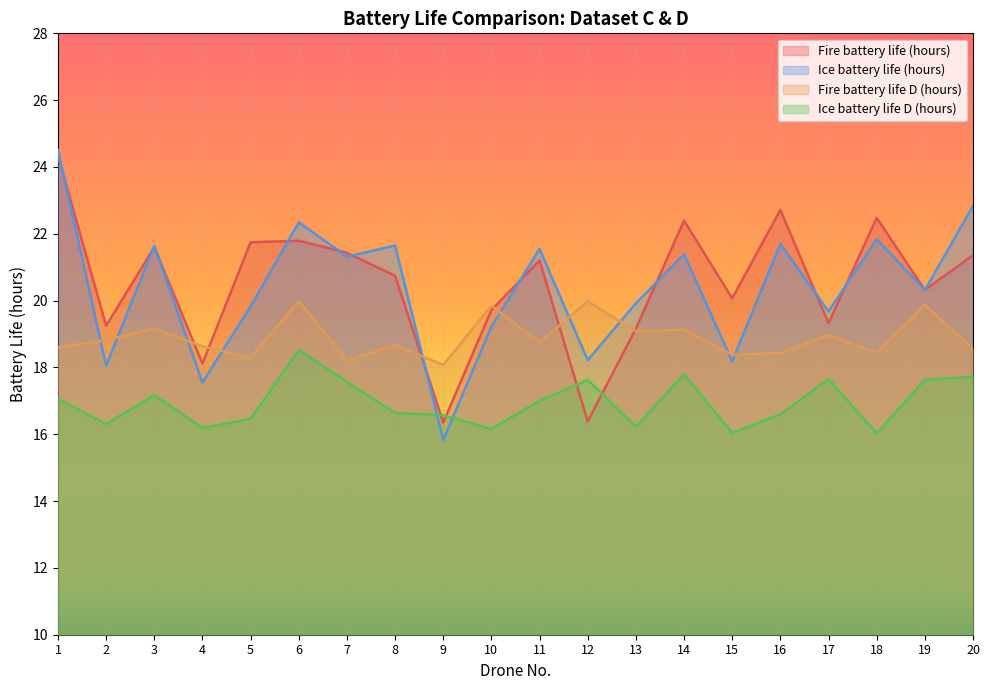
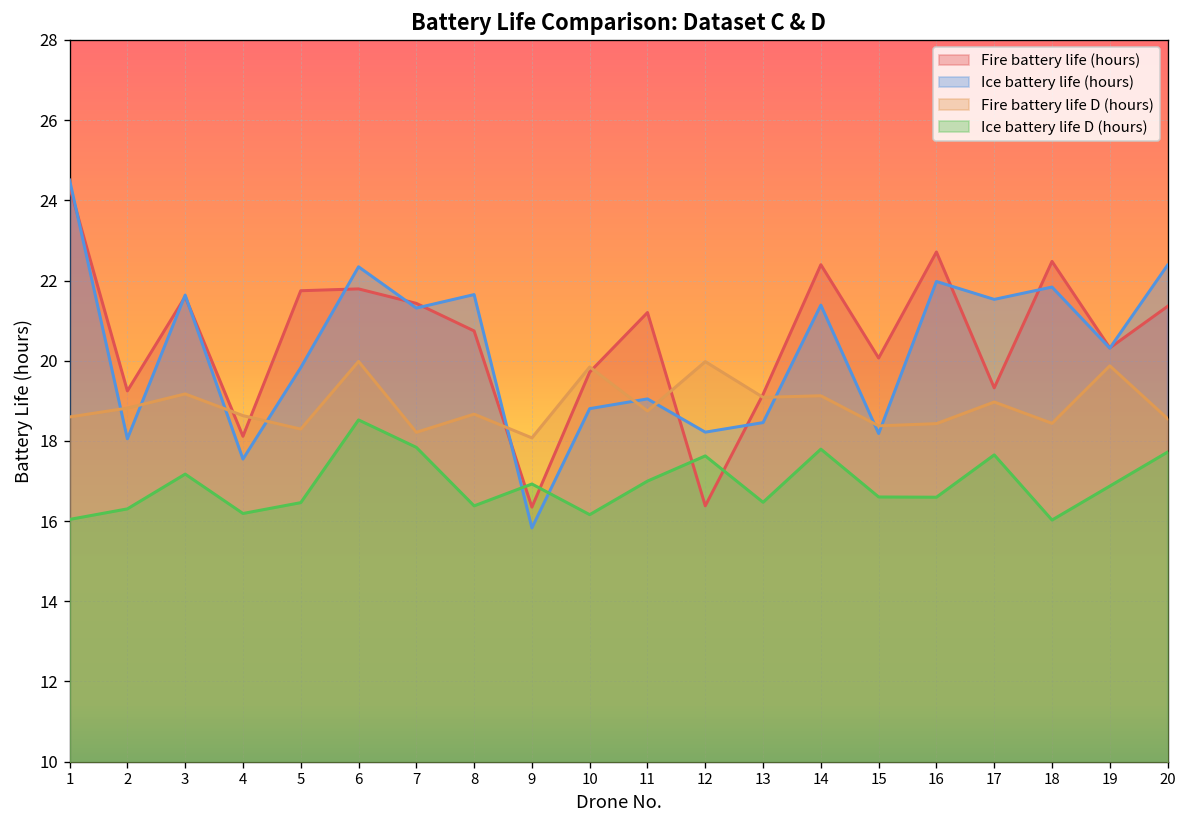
  {
    "Ice battery life (hours)": {
      "1": 24.5,
      "2": 18.1,
      "4": 17.5,
      "5": 19.8,
      "6": 22.3,
      "7": 21.3,
      "8": 21.7,
      "9": 15.8,
-     "10": 19.2,
-     "11": 21.5,
+     "10": 18.8,
+     "11": 19.0,
      "12": 18.2,
-     "13": 19.9,
+     "13": 18.5,
      "14": 21.4,
      "15": 18.2,
-     "16": 21.7,
-     "17": 19.7,
+     "16": 22.0,
+     "17": 21.5,
      "18": 21.8,
-     "20": 22.8
+     "20": 22.4
    },
    "Ice battery life D (hours)": {
-     "1": 17.1,
+     "1": 16.0,
      "2": 16.3,
      "3": 17.2,
      "4": 16.2,
      "5": 16.5,
      "6": 18.5,
-     "7": 17.6,
-     "8": 16.6,
-     "9": 16.6,
+     "7": 17.8,
+     "8": 16.4,
+     "9": 16.9,
      "10": 16.2,
      "11": 17.0,
      "12": 17.6,
-     "13": 16.2,
+     "13": 16.5,
      "14": 17.8,
-     "15": 16.0,
+     "15": 16.6,
      "16": 16.6,
      "17": 17.7,
      "18": 16.0,
-     "19": 17.6,
+     "19": 16.9,
      "20": 17.7
    }
  }
